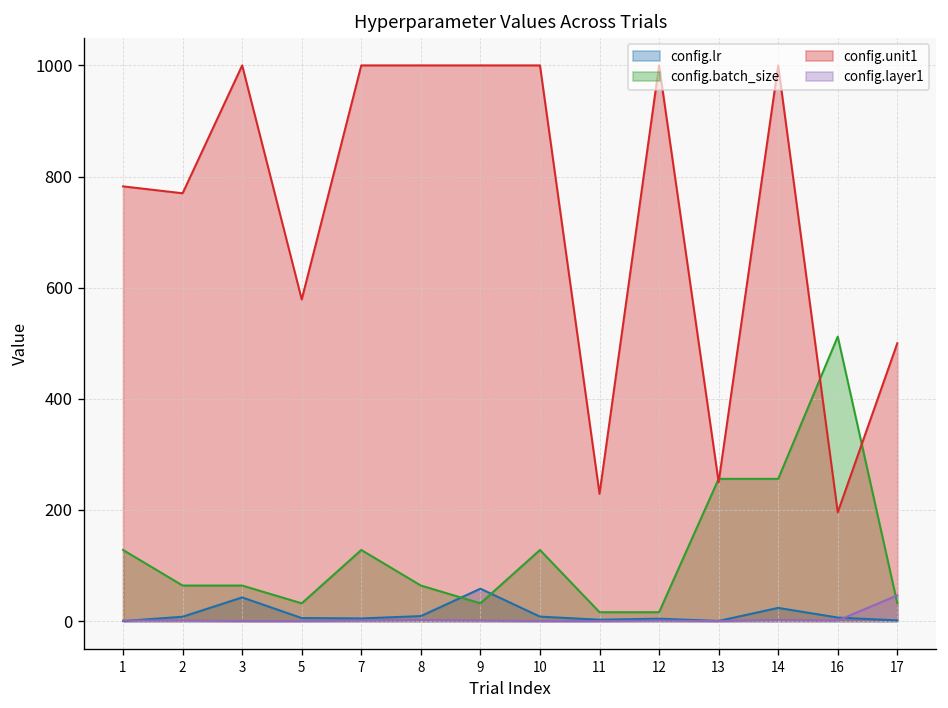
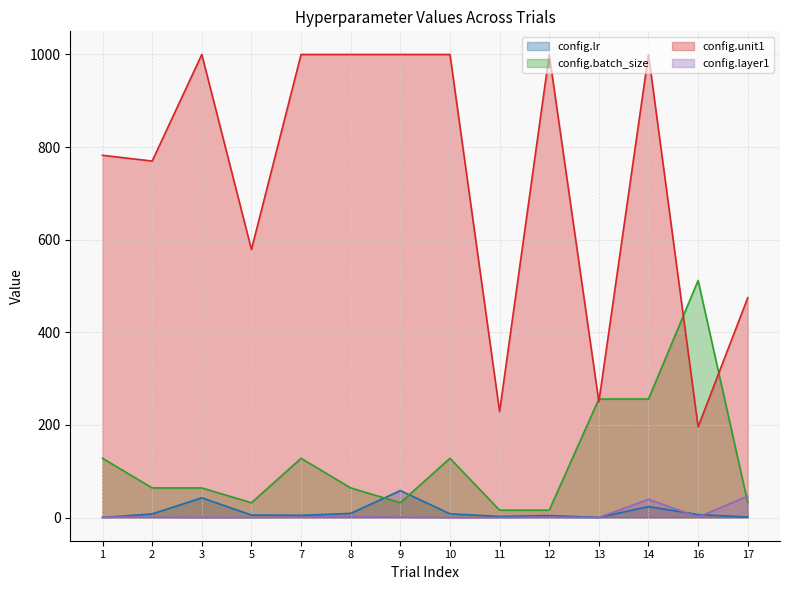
  {
    "config.lr": {
      "2": 10,
      "3": 40,
      "5": 10,
      "8": 10,
      "9": 60,
      "10": 10,
      "14": 20,
      "17": 0
    },
    "config.batch_size": {
      "1": 130,
      "2": 60,
      "3": 60,
      "5": 30,
      "7": 130,
      "8": 60,
      "9": 30,
      "10": 130,
      "11": 20,
      "12": 20,
      "13": 260,
      "14": 260,
      "16": 510,
      "17": 30
    },
    "config.unit1": {
      "1": 780,
      "2": 770,
      "3": 1000,
      "5": 580,
      "7": 1000,
      "8": 1000,
      "9": 1000,
      "10": 1000,
      "11": 230,
      "13": 250,
      "16": 200,
-     "17": 500
+     "17": 470
    },
    "config.layer1": {
      "2": 0,
      "3": 0,
      "5": 0,
      "8": 0,
      "9": 0,
      "10": 0,
-     "14": 0,
+     "14": 40,
      "17": 50
    }
  }
